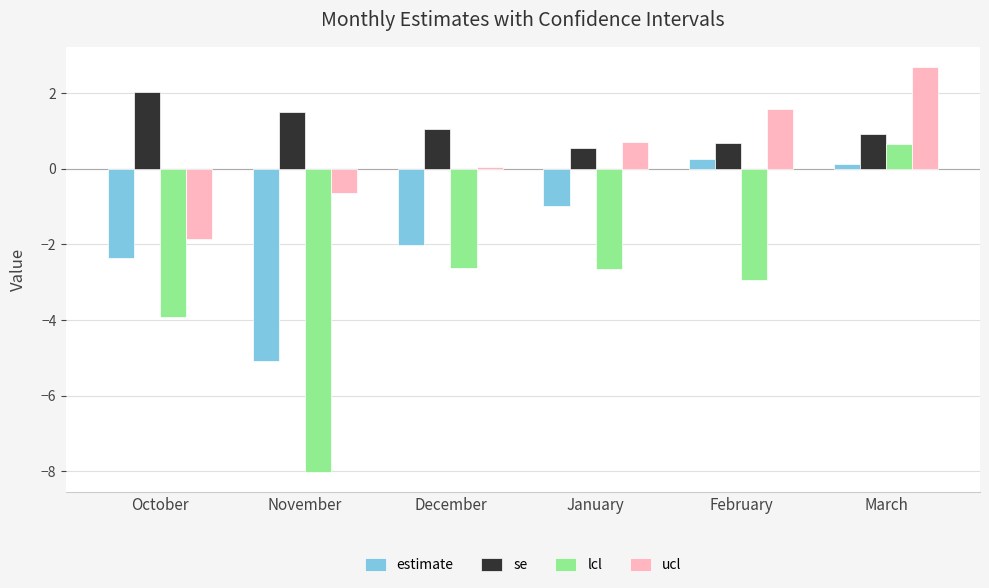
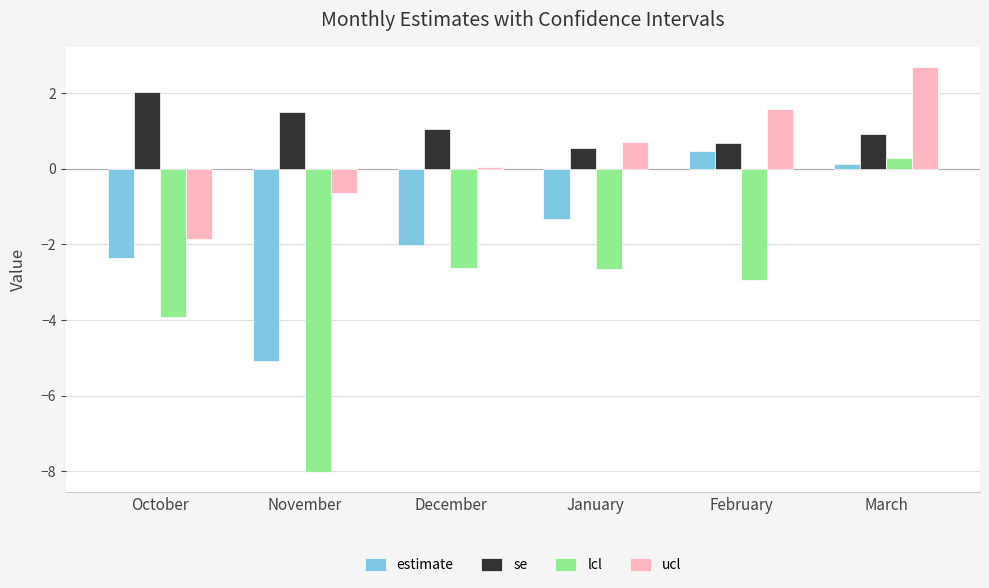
  {
    "estimate": {
      "October": -2.4,
      "November": -5.1,
      "December": -2.0,
-     "January": -1.0,
-     "February": 0.2,
+     "January": -1.3,
+     "February": 0.5,
      "March": 0.1
    },
    "se": {
      "October": 2.0,
      "November": 1.5,
      "December": 1.1,
      "January": 0.5,
      "February": 0.7,
      "March": 0.9
    },
    "lcl": {
      "October": -3.9,
      "November": -8.0,
      "December": -2.6,
      "January": -2.6,
      "February": -2.9,
-     "March": 0.6
+     "March": 0.3
    },
    "ucl": {
      "October": -1.9,
      "November": -0.7,
      "January": 0.7,
      "February": 1.6,
      "March": 2.7
    }
  }
